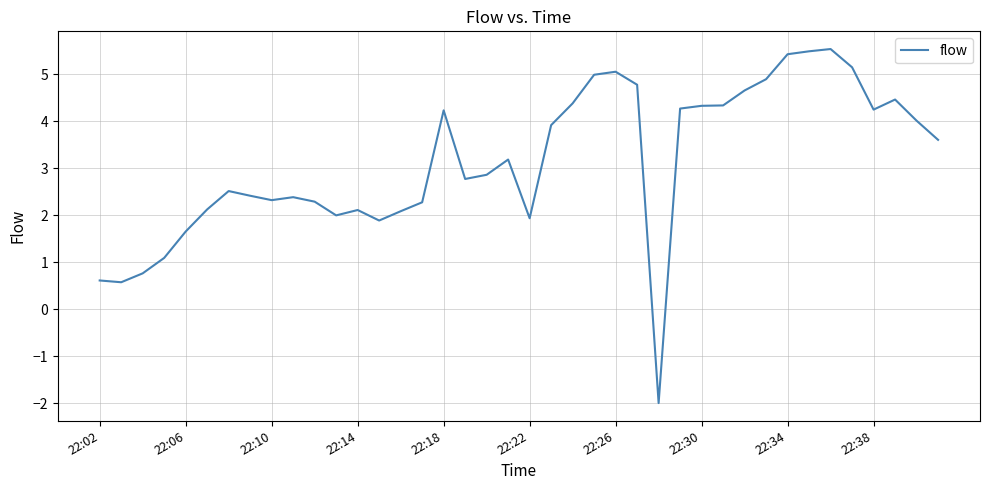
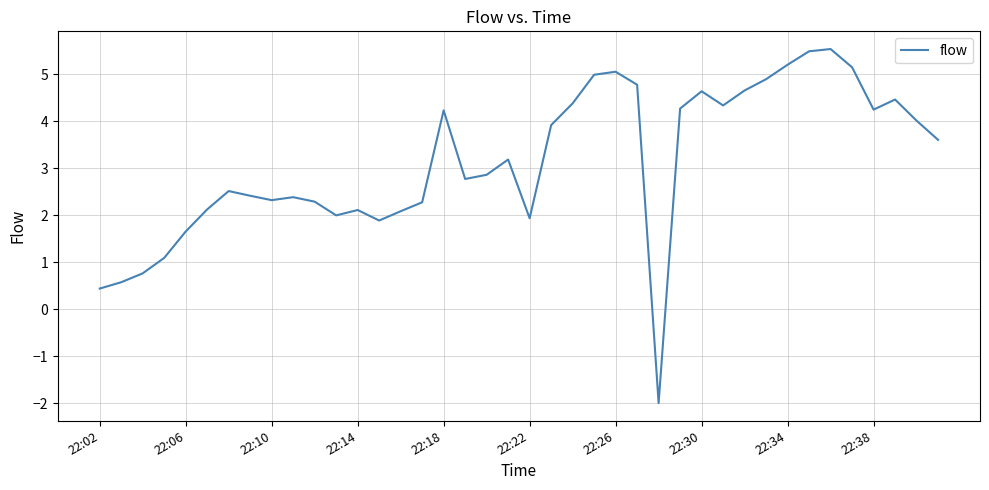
  {
-   "22:02": 0.6,
+   "22:02": 0.4,
    "22:06": 1.6,
    "22:10": 2.3,
    "22:14": 2.1,
    "22:18": 4.2,
    "22:22": 1.9,
    "22:26": 5.0,
-   "22:30": 4.3,
-   "22:34": 5.4,
+   "22:30": 4.6,
+   "22:34": 5.2,
    "22:38": 4.2
  }
